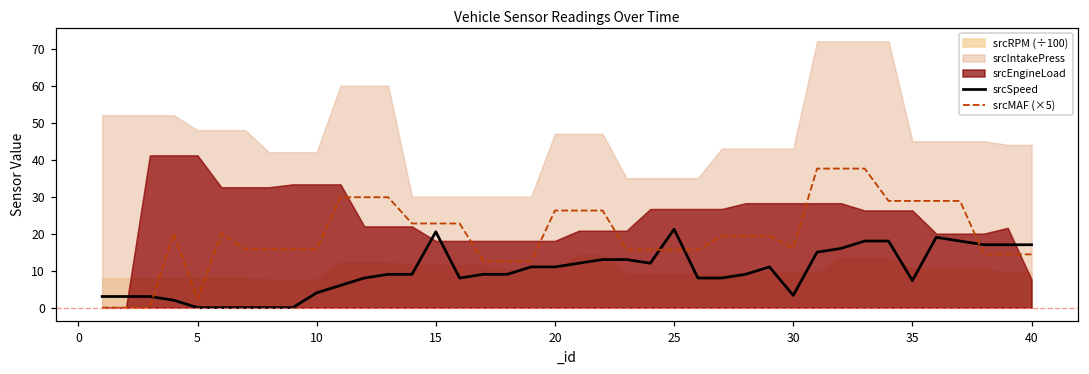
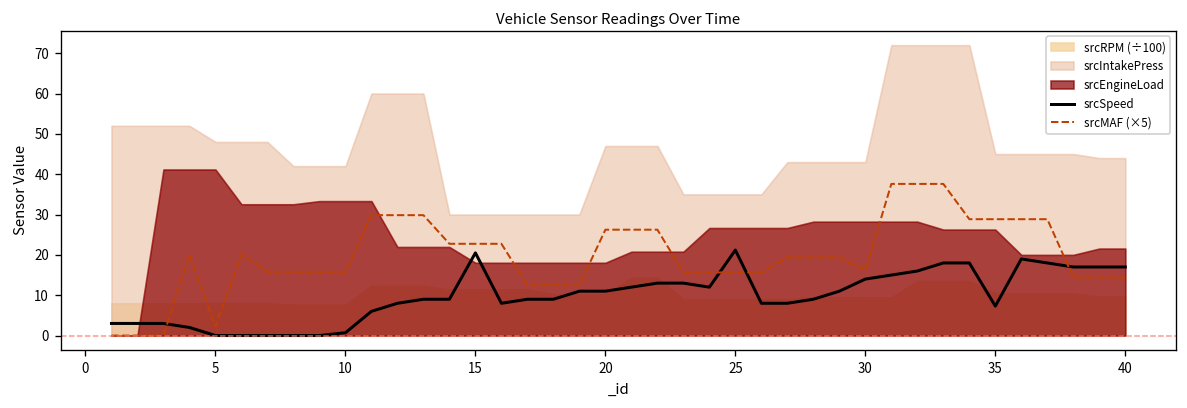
  {
    "srcSpeed": {
      "5": 0,
-     "10": 4,
+     "10": 1,
      "15": 21,
      "20": 11,
      "25": 21,
-     "30": 3,
+     "30": 14,
      "35": 7,
      "40": 17
    },
    "srcMAF (×5)": {
      "5": 2,
      "10": 16,
      "15": 23,
      "20": 26,
      "25": 16,
      "30": 16,
      "35": 29,
      "40": 14
    },
    "srcEngineLoad": {
      "5": 41,
      "10": 33,
      "15": 18,
      "20": 18,
      "25": 27,
      "30": 28,
      "35": 26,
-     "40": 8
+     "40": 22
    }
  }
